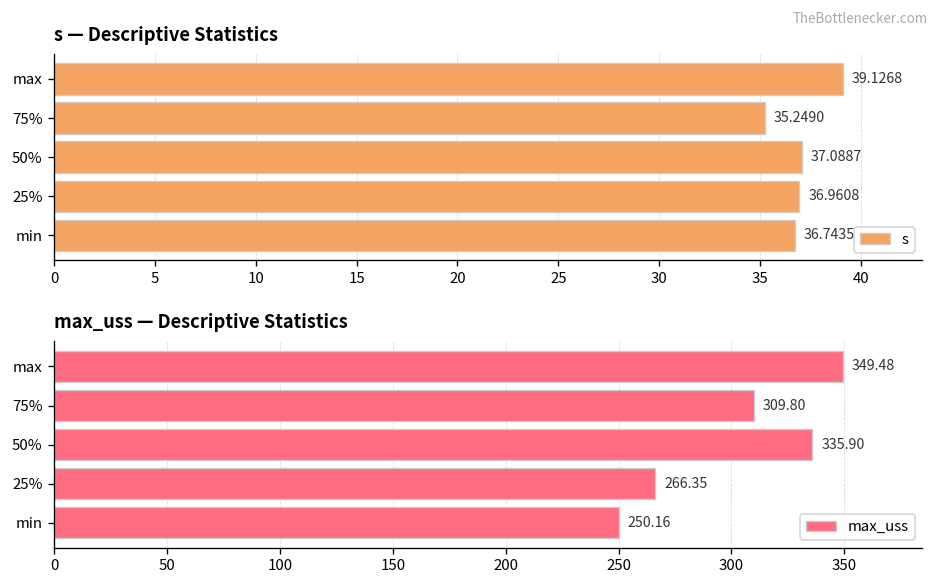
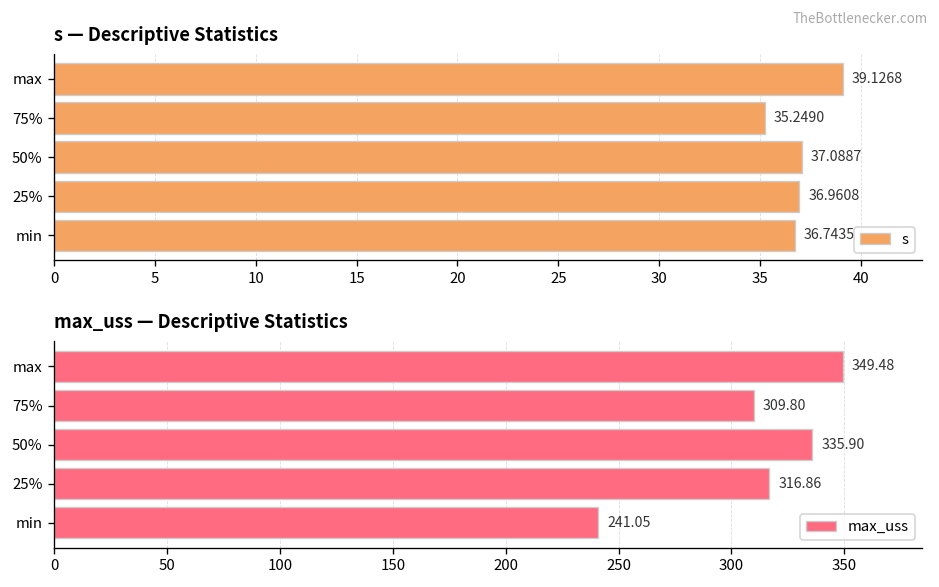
  {
    "s — Descriptive Statistics": {
      "max": 39.1268,
      "75%": 35.2490,
      "50%": 37.0887,
      "25%": 36.9608
    },
    "max_uss — Descriptive Statistics": {
      "max": 349.48,
      "75%": 309.80,
      "50%": 335.90,
-     "25%": 266.35,
-     "min": 250.16
+     "25%": 316.86,
+     "min": 241.05
    }
  }
